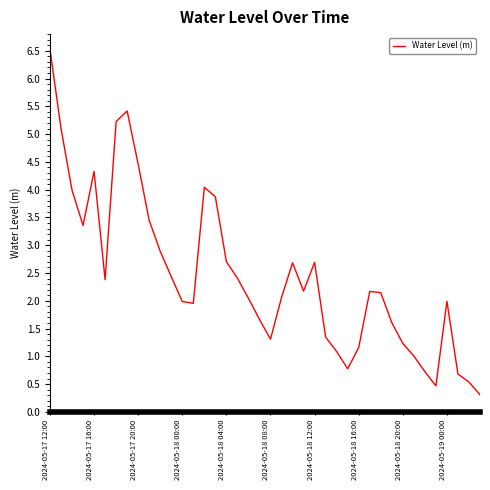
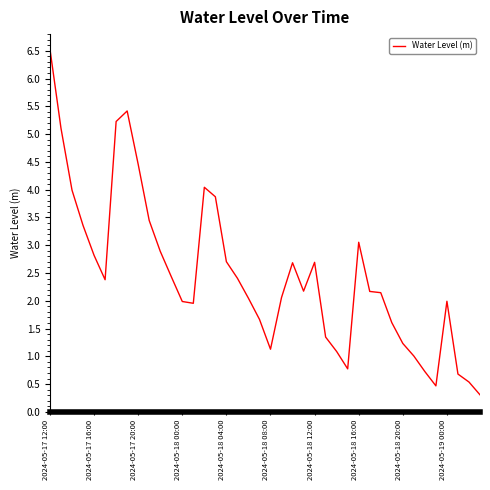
  {
    "2024-05-17 12:00": 6.5,
-   "2024-05-17 16:00": 4.3,
+   "2024-05-17 16:00": 2.8,
    "2024-05-17 20:00": 4.5,
    "2024-05-18 00:00": 2.0,
    "2024-05-18 04:00": 2.7,
-   "2024-05-18 08:00": 1.3,
+   "2024-05-18 08:00": 1.1,
    "2024-05-18 12:00": 2.7,
-   "2024-05-18 16:00": 1.2,
+   "2024-05-18 16:00": 3.1,
    "2024-05-18 20:00": 1.2,
    "2024-05-19 00:00": 2.0
  }
